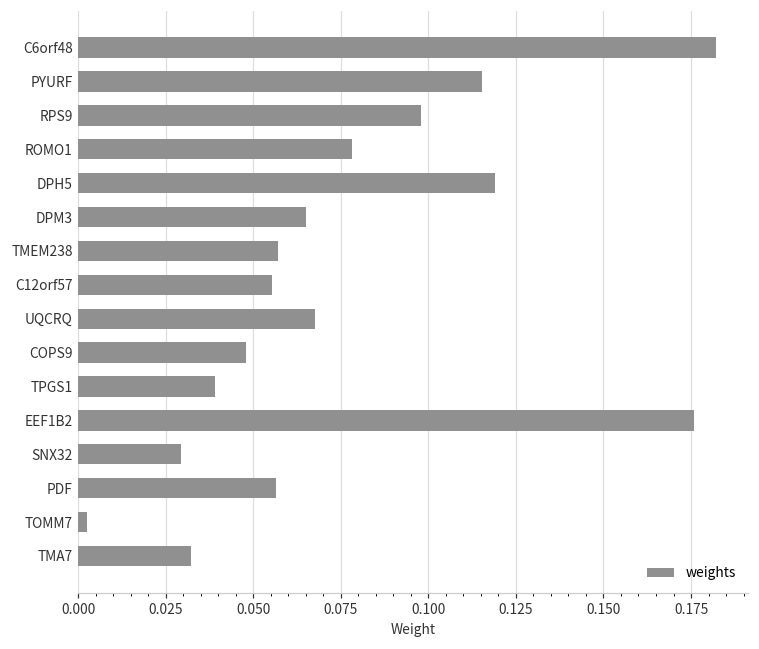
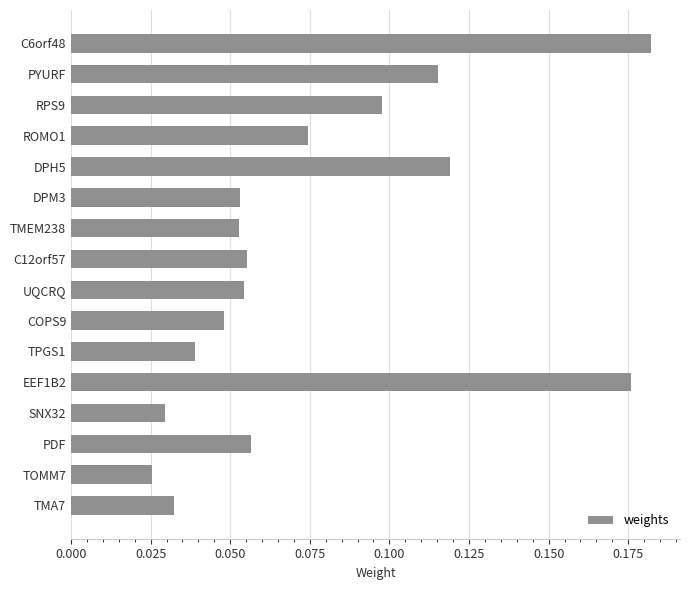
  {
    "C6orf48": 0.182,
    "PYURF": 0.115,
    "RPS9": 0.098,
-   "ROMO1": 0.078,
+   "ROMO1": 0.074,
    "DPH5": 0.119,
-   "DPM3": 0.065,
-   "TMEM238": 0.057,
+   "DPM3": 0.053,
+   "TMEM238": 0.053,
    "C12orf57": 0.055,
-   "UQCRQ": 0.068,
+   "UQCRQ": 0.054,
    "COPS9": 0.048,
    "TPGS1": 0.039,
    "EEF1B2": 0.176,
    "SNX32": 0.029,
    "PDF": 0.057,
-   "TOMM7": 0.002,
+   "TOMM7": 0.026,
    "TMA7": 0.032
  }
